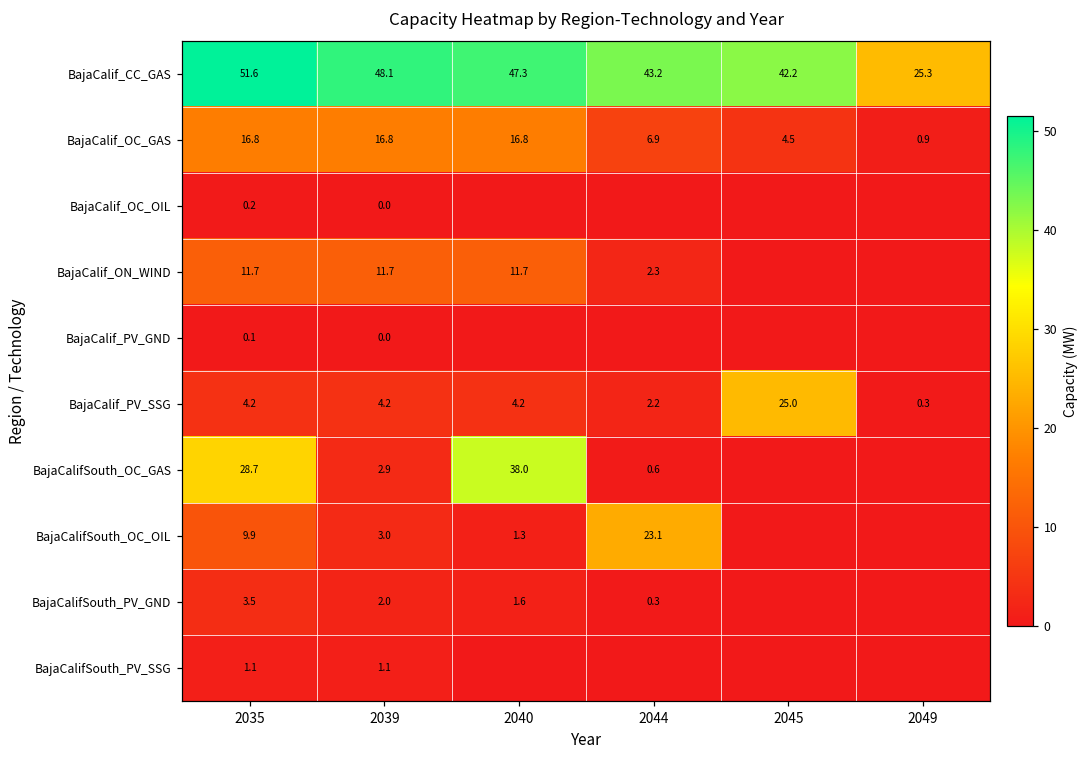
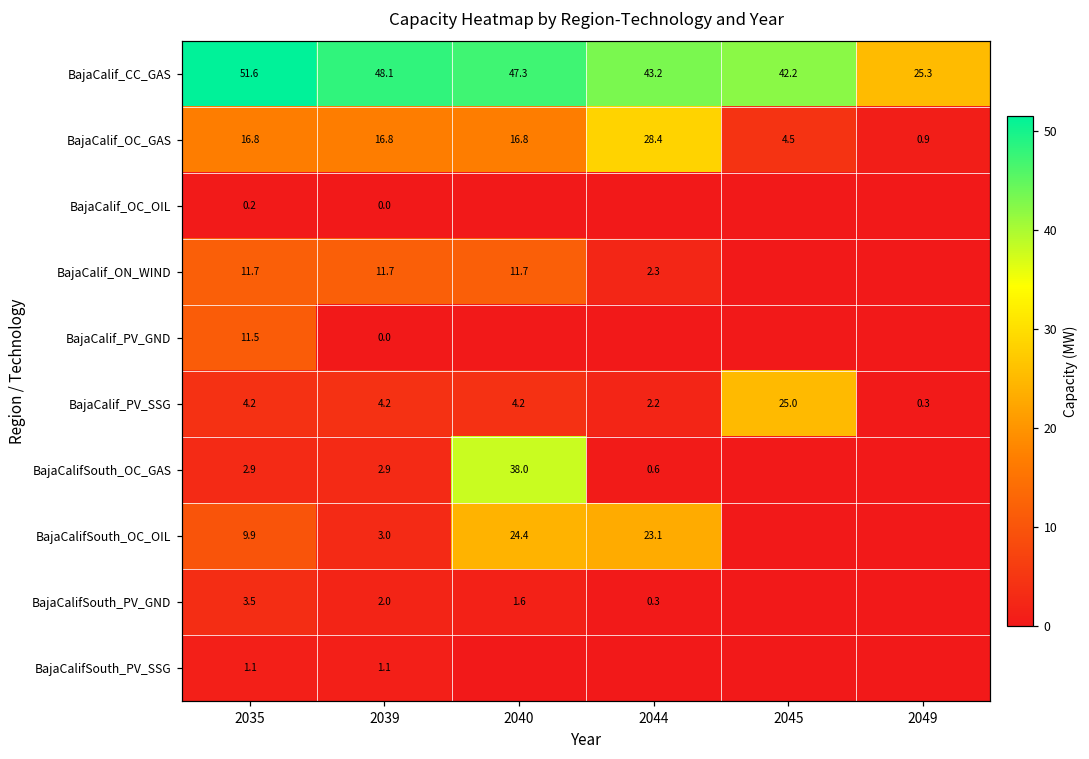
  {
    "BajaCalif_CC_GAS": {
      "2035": 51.6,
      "2039": 48.1,
      "2040": 47.3,
      "2044": 43.2,
      "2045": 42.2,
      "2049": 25.3
    },
    "BajaCalif_OC_GAS": {
      "2035": 16.8,
      "2039": 16.8,
      "2040": 16.8,
-     "2044": 6.9,
+     "2044": 28.4,
      "2045": 4.5,
      "2049": 0.9
    },
    "BajaCalif_OC_OIL": {
      "2035": 0.2,
      "2039": 0.0
    },
    "BajaCalif_ON_WIND": {
      "2035": 11.7,
      "2039": 11.7,
      "2040": 11.7,
      "2044": 2.3
    },
    "BajaCalif_PV_GND": {
-     "2035": 0.1,
+     "2035": 11.5,
      "2039": 0.0
    },
    "BajaCalif_PV_SSG": {
      "2035": 4.2,
      "2039": 4.2,
      "2040": 4.2,
      "2044": 2.2,
      "2045": 25.0,
      "2049": 0.3
    },
    "BajaCalifSouth_OC_GAS": {
-     "2035": 28.7,
+     "2035": 2.9,
      "2039": 2.9,
      "2040": 38.0,
      "2044": 0.6
    },
    "BajaCalifSouth_OC_OIL": {
      "2035": 9.9,
      "2039": 3.0,
-     "2040": 1.3,
+     "2040": 24.4,
      "2044": 23.1
    },
    "BajaCalifSouth_PV_GND": {
      "2035": 3.5,
      "2039": 2.0,
      "2040": 1.6,
      "2044": 0.3
    },
    "BajaCalifSouth_PV_SSG": {
      "2035": 1.1,
      "2039": 1.1
    }
  }
